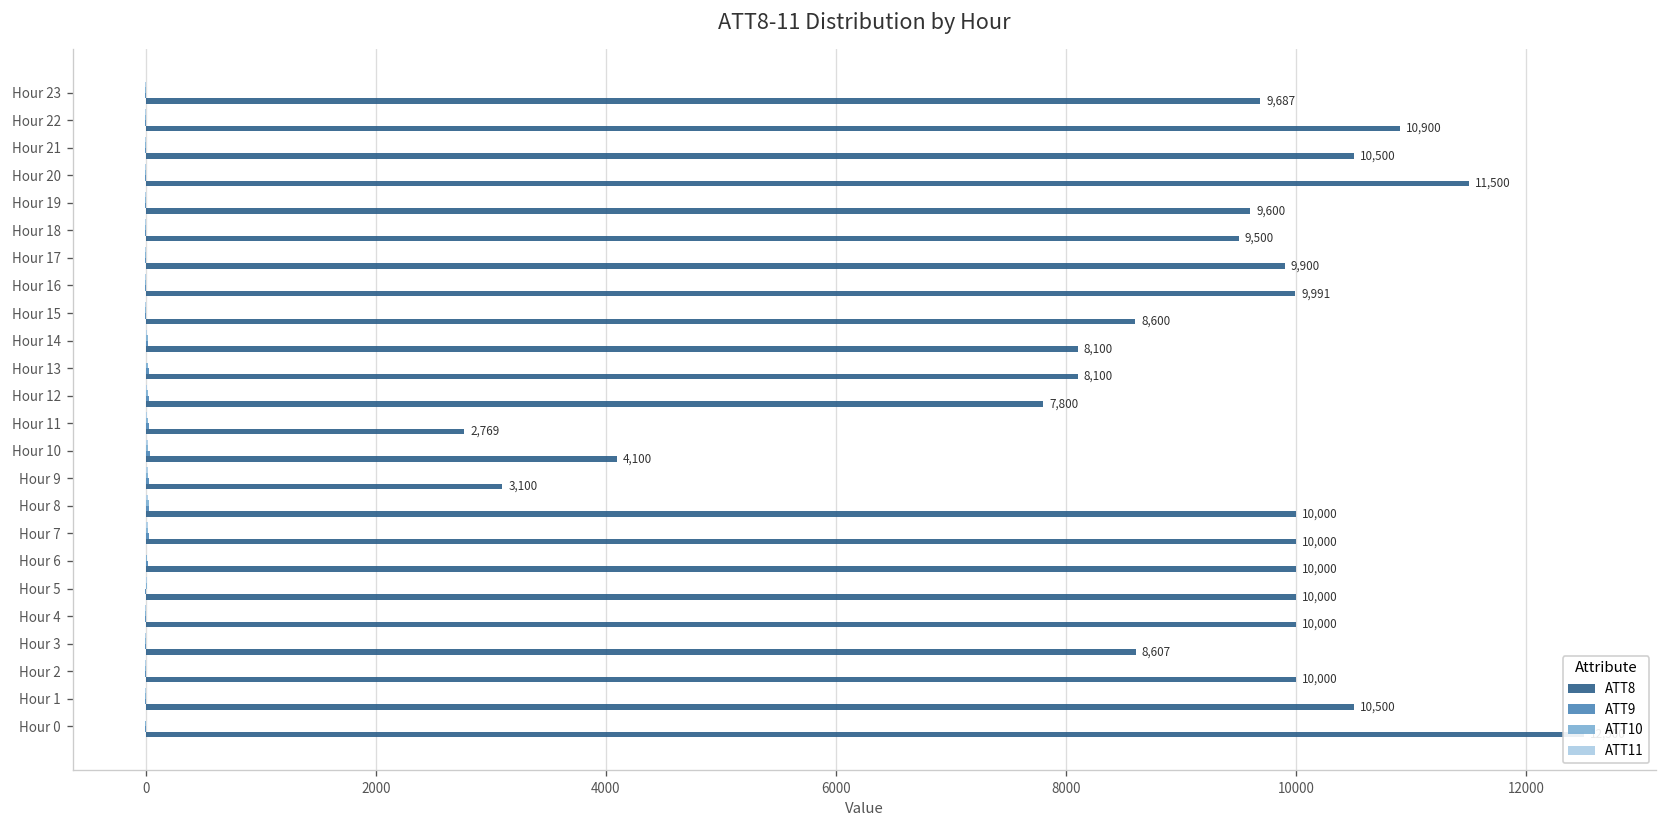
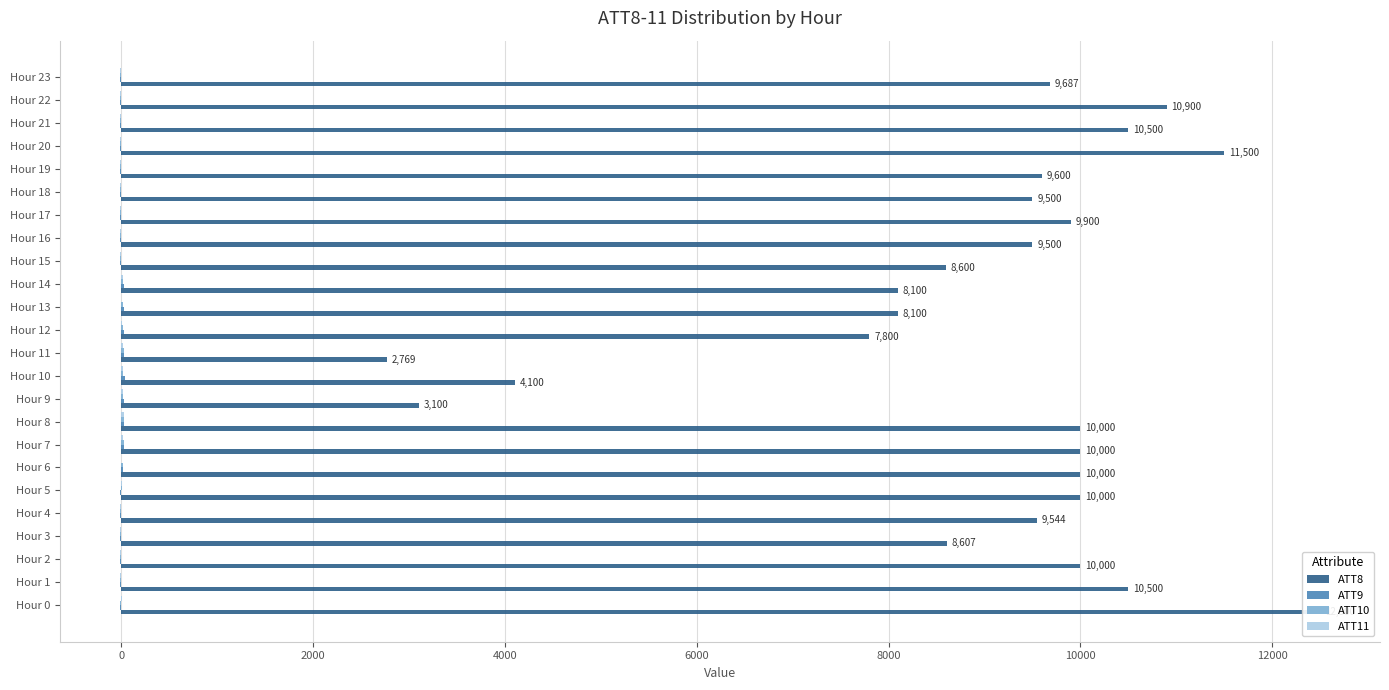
  {
    "ATT8": {
      "Hour 23": "9,687",
      "Hour 22": "10,900",
      "Hour 21": "10,500",
      "Hour 20": "11,500",
      "Hour 19": "9,600",
      "Hour 18": "9,500",
      "Hour 17": "9,900",
-     "Hour 16": "9,991",
+     "Hour 16": "9,500",
      "Hour 15": "8,600",
      "Hour 14": "8,100",
      "Hour 13": "8,100",
      "Hour 12": "7,800",
      "Hour 11": "2,769",
      "Hour 10": "4,100",
      "Hour 9": "3,100",
      "Hour 8": "10,000",
      "Hour 7": "10,000",
      "Hour 6": "10,000",
      "Hour 5": "10,000",
-     "Hour 4": "10,000",
+     "Hour 4": "9,544",
      "Hour 3": "8,607",
      "Hour 2": "10,000",
      "Hour 1": "10,500"
    },
    "ATT9": {
      "Hour 13": "0",
      "Hour 12": "0",
      "Hour 11": "0",
      "Hour 10": "0",
      "Hour 9": "0",
      "Hour 8": "0",
      "Hour 7": "0"
    }
  }
